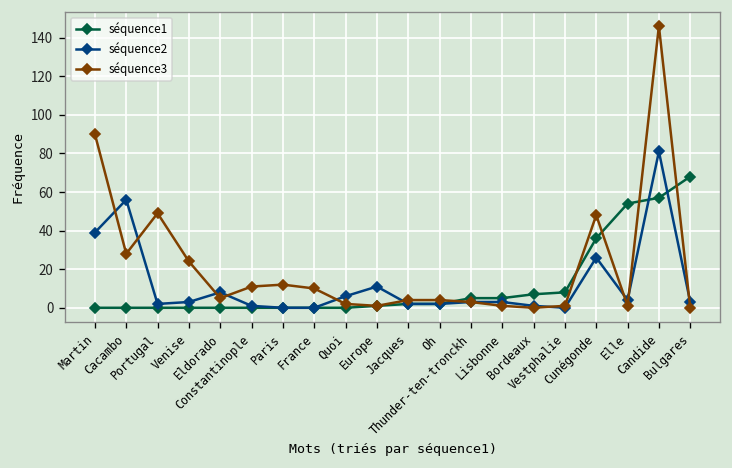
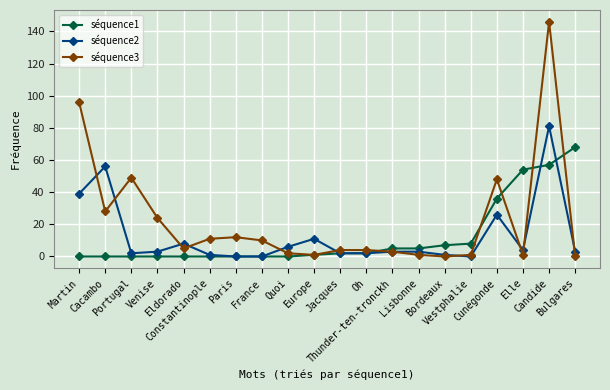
  {
    "séquence1": {
      "Martin": 0,
      "Cacambo": 0,
      "Portugal": 0,
      "Venise": 0,
      "Eldorado": 0,
      "Quoi": 0,
      "Thunder-ten-tronckh": 5,
      "Lisbonne": 5,
      "Bordeaux": 7,
      "Vestphalie": 8,
      "Cunégonde": 36,
      "Elle": 54,
      "Candide": 57,
      "Bulgares": 68
    },
    "séquence2": {
      "Martin": 39,
      "Cacambo": 56,
      "Portugal": 2,
      "Venise": 3,
      "Eldorado": 8,
      "Quoi": 6,
      "Europe": 11,
      "Lisbonne": 3,
      "Cunégonde": 26,
      "Elle": 4,
      "Candide": 81,
      "Bulgares": 3
    },
    "séquence3": {
-     "Martin": 90,
+     "Martin": 96,
      "Cacambo": 28,
      "Portugal": 49,
      "Venise": 24,
      "Eldorado": 5,
      "Constantinople": 11,
      "Paris": 12,
      "France": 10,
      "Quoi": 2,
      "Jacques": 4,
      "Oh": 4,
      "Lisbonne": 1,
      "Cunégonde": 48,
      "Elle": 1,
      "Candide": 146,
      "Bulgares": 0
    }
  }
